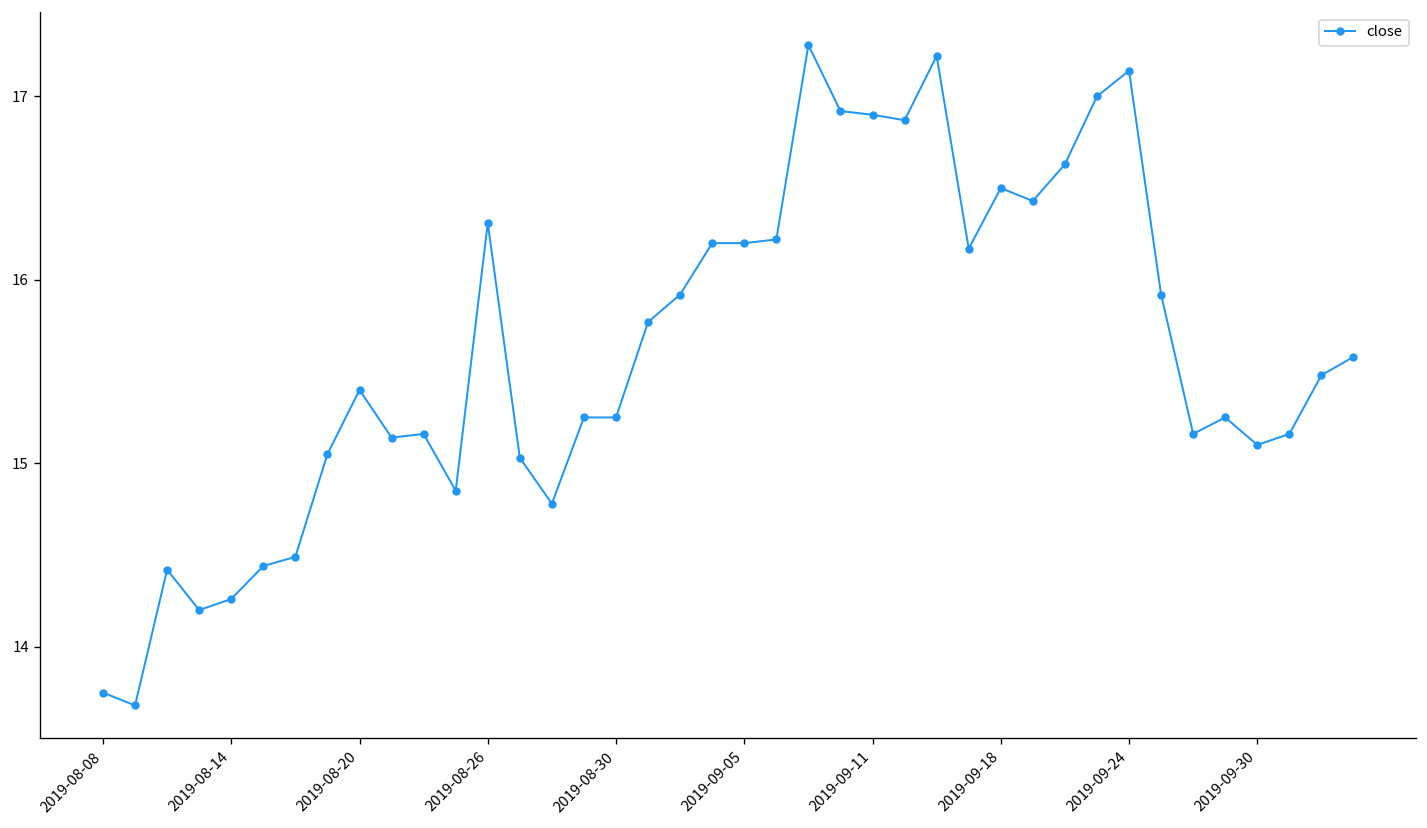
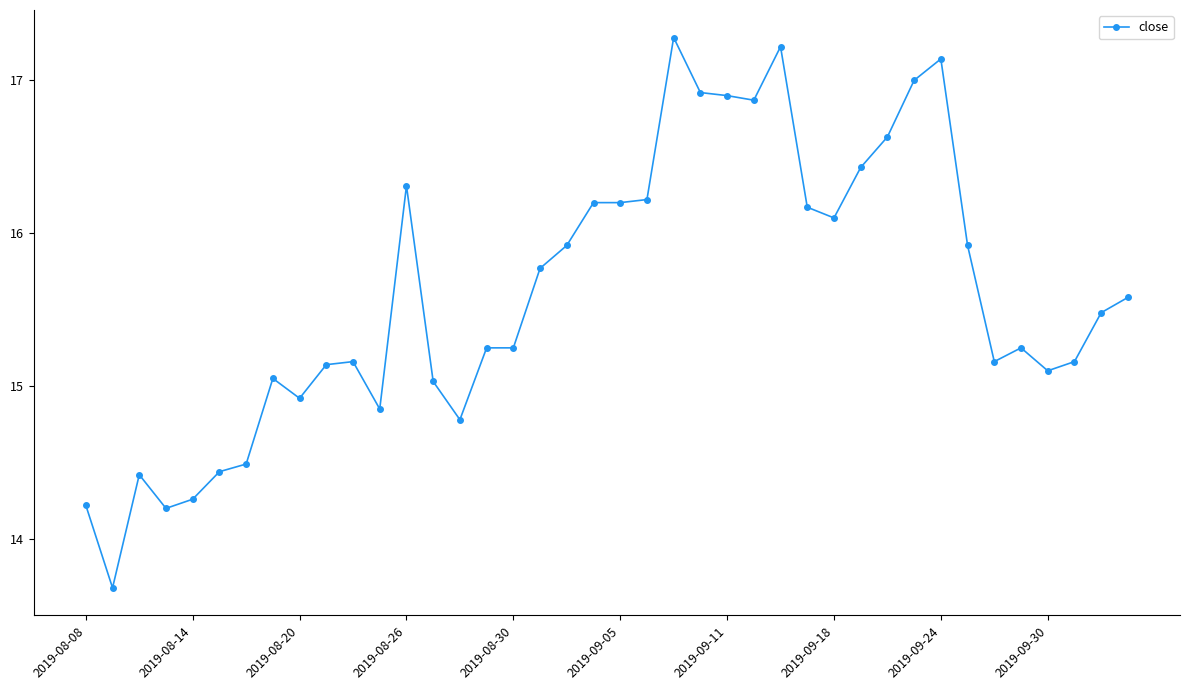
  {
-   "2019-08-08": 13.75,
+   "2019-08-08": 14.22,
    "2019-08-14": 14.26,
-   "2019-08-20": 15.40,
+   "2019-08-20": 14.92,
    "2019-08-26": 16.31,
    "2019-08-30": 15.25,
    "2019-09-05": 16.20,
    "2019-09-11": 16.90,
-   "2019-09-18": 16.5,
+   "2019-09-18": 16.1,
    "2019-09-24": 17.14,
    "2019-09-30": 15.10
  }
